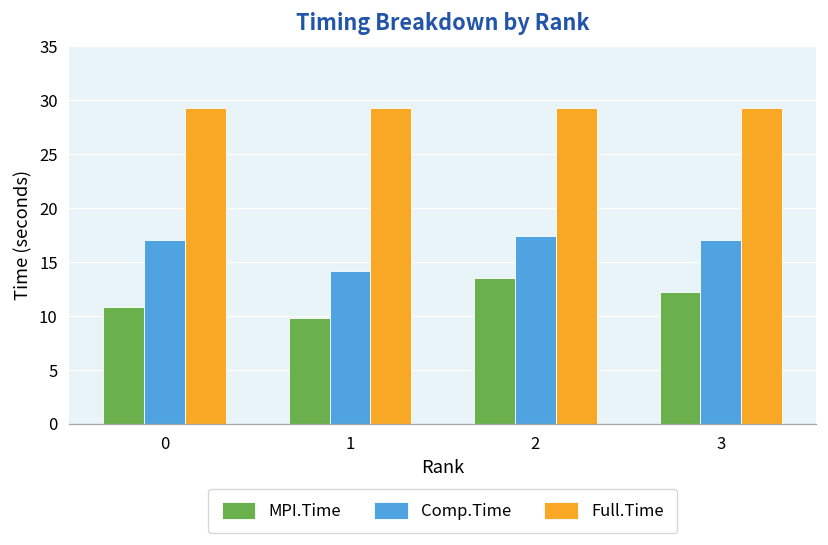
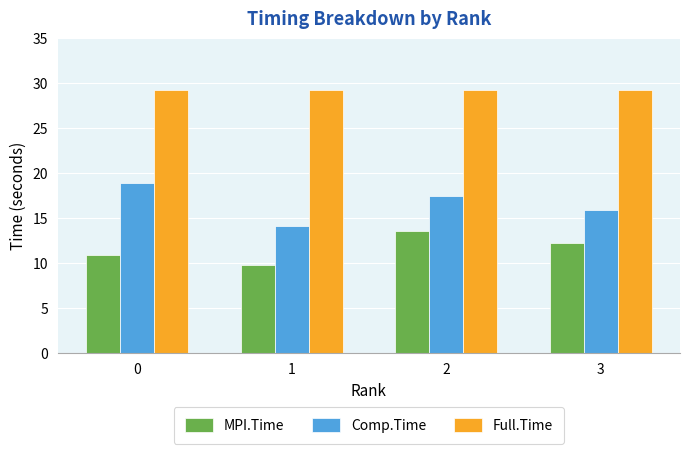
  {
    "MPI.Time": {
      "0": 11,
      "1": 10,
      "2": 14,
      "3": 12
    },
    "Comp.Time": {
-     "0": 17,
+     "0": 19,
      "1": 14,
      "2": 17,
-     "3": 17
+     "3": 16
    },
    "Full.Time": {
      "0": 29,
      "1": 29,
      "2": 29,
      "3": 29
    }
  }
